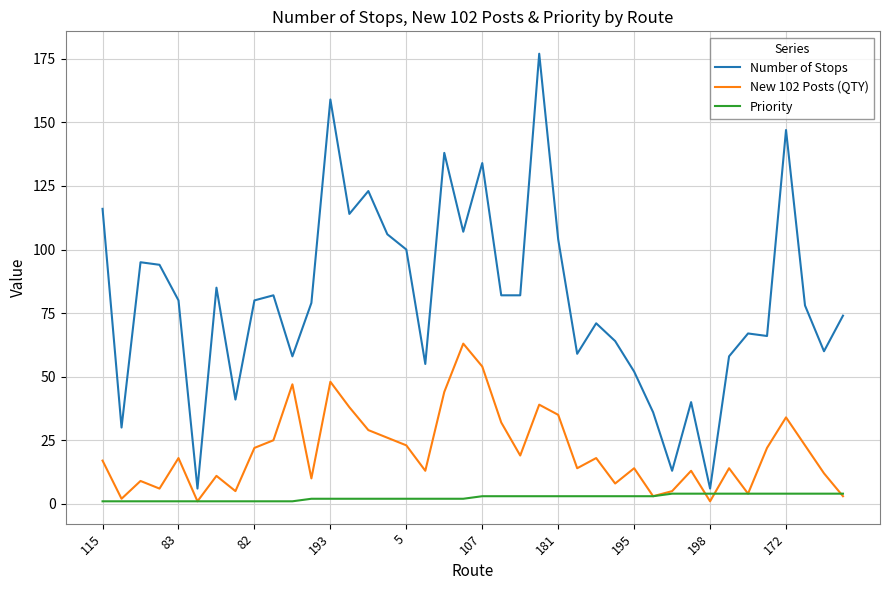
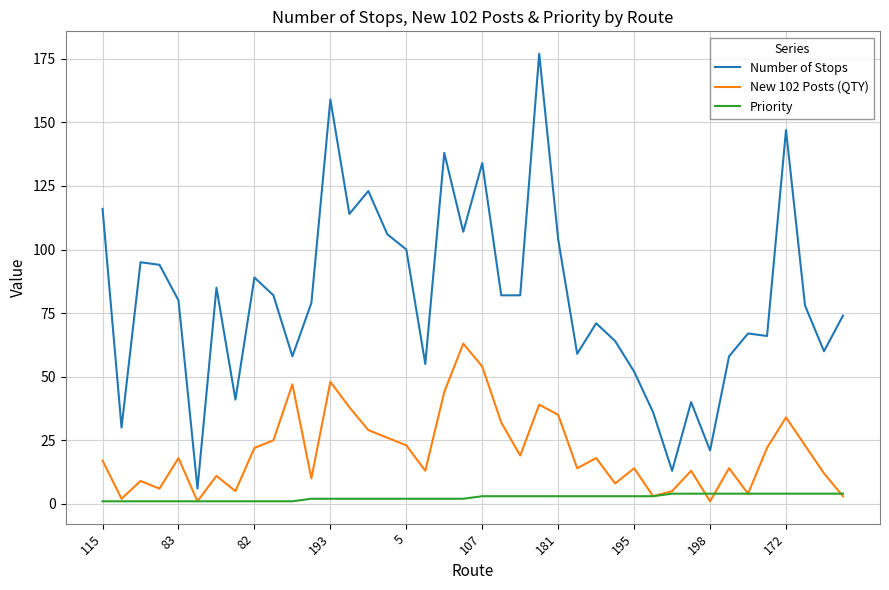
  {
    "Number of Stops": {
      "115": 116,
      "83": 80,
-     "82": 80,
+     "82": 89,
      "193": 159,
      "5": 100,
      "107": 134,
      "181": 104,
      "195": 52,
-     "198": 6,
+     "198": 21,
      "172": 147
    },
    "New 102 Posts (QTY)": {
      "115": 17,
      "83": 18,
      "82": 22,
      "193": 48,
      "5": 23,
      "107": 54,
      "181": 35,
      "195": 14,
      "198": 1,
      "172": 34
    },
    "Priority": {
      "115": 1,
      "83": 1,
      "82": 1,
      "193": 2,
      "5": 2,
      "107": 3,
      "181": 3,
      "195": 3,
      "198": 4,
      "172": 4
    }
  }
